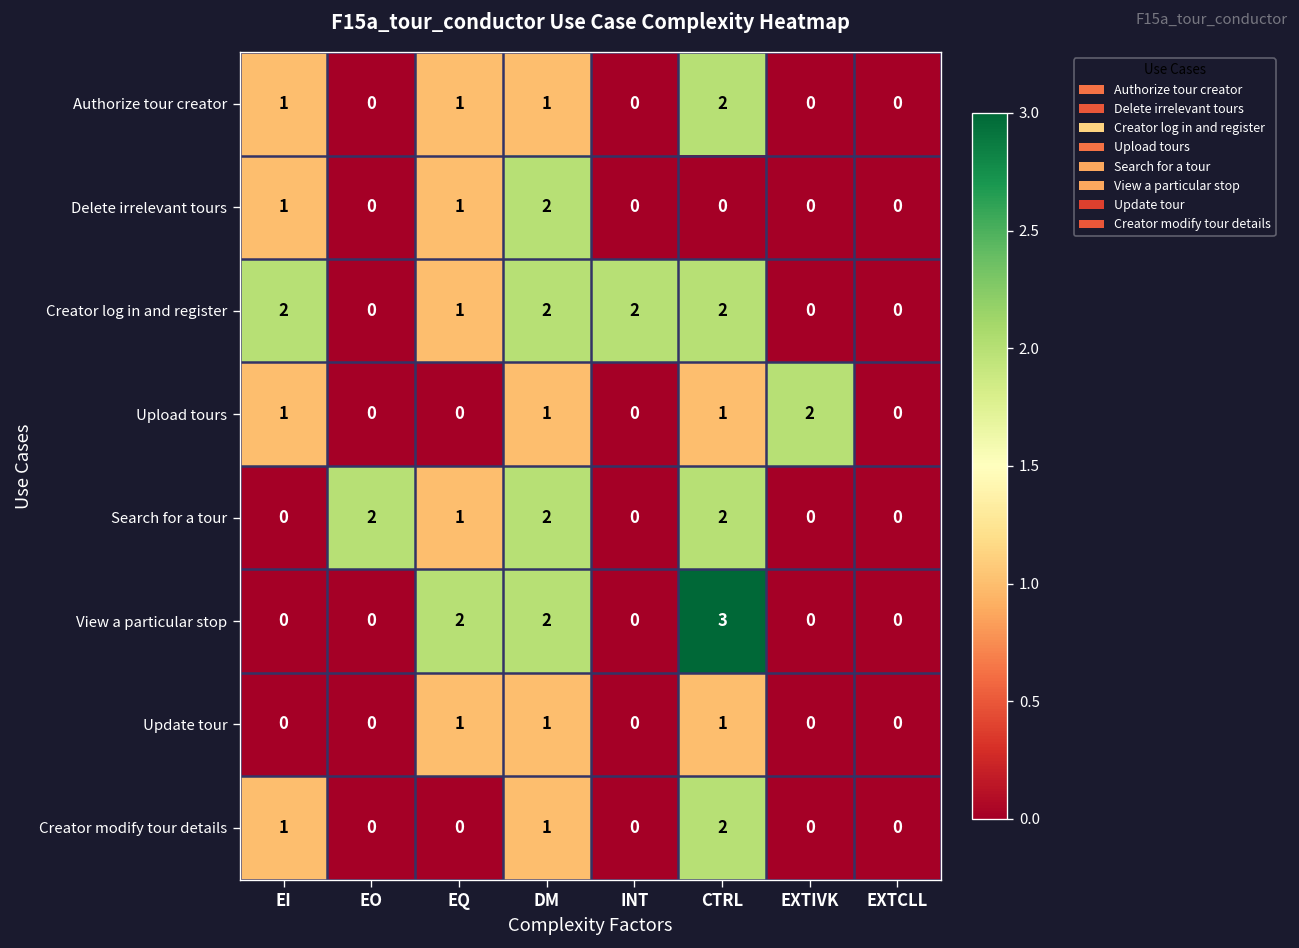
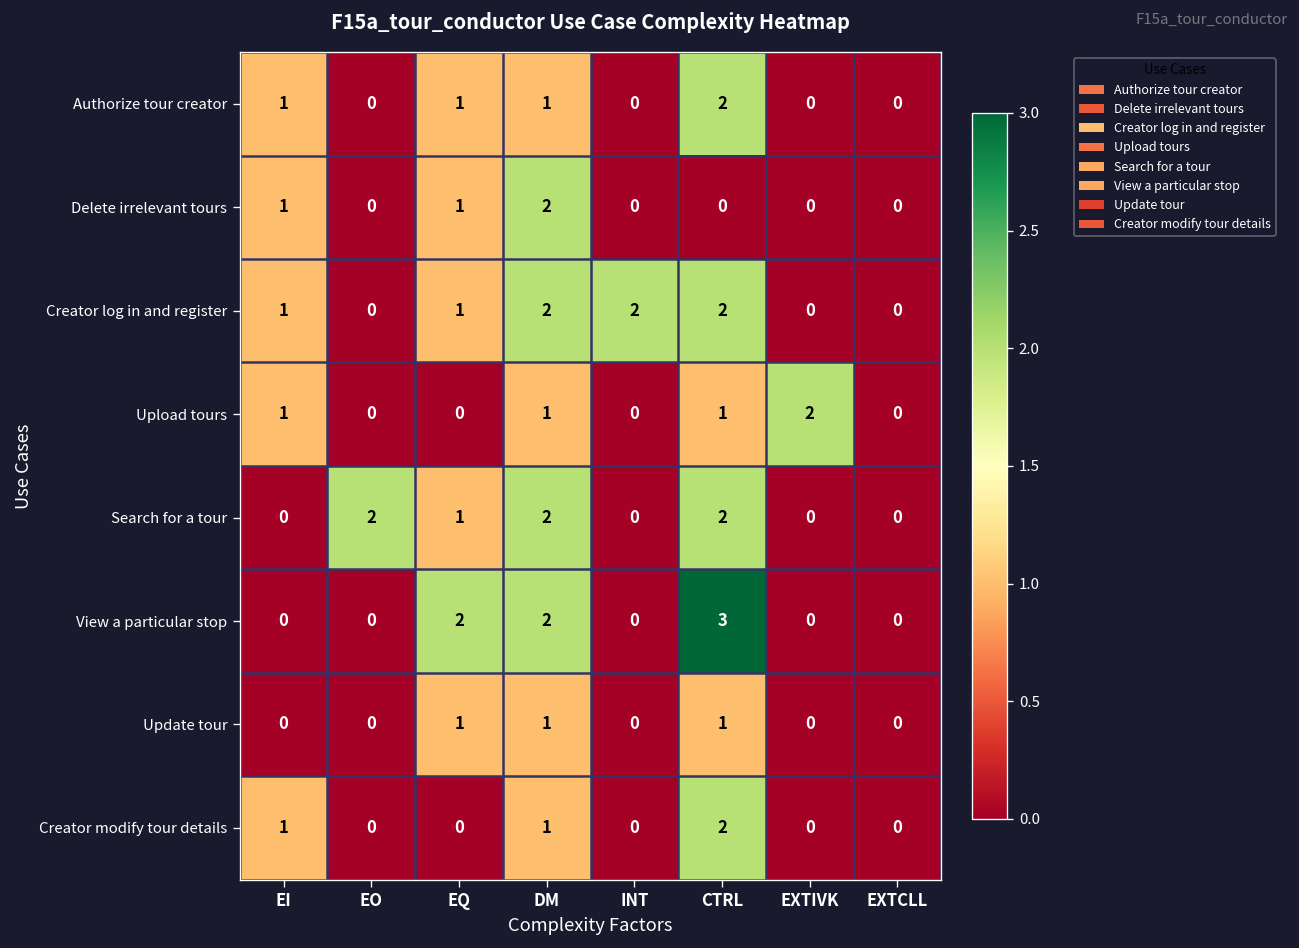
  {
    "Authorize tour creator": {
      "EI": 1,
      "EO": 0,
      "EQ": 1,
      "DM": 1,
      "INT": 0,
      "CTRL": 2,
      "EXTIVK": 0,
      "EXTCLL": 0
    },
    "Delete irrelevant tours": {
      "EI": 1,
      "EO": 0,
      "EQ": 1,
      "DM": 2,
      "INT": 0,
      "CTRL": 0,
      "EXTIVK": 0,
      "EXTCLL": 0
    },
    "Creator log in and register": {
-     "EI": 2,
+     "EI": 1,
      "EO": 0,
      "EQ": 1,
      "DM": 2,
      "INT": 2,
      "CTRL": 2,
      "EXTIVK": 0,
      "EXTCLL": 0
    },
    "Upload tours": {
      "EI": 1,
      "EO": 0,
      "EQ": 0,
      "DM": 1,
      "INT": 0,
      "CTRL": 1,
      "EXTIVK": 2,
      "EXTCLL": 0
    },
    "Search for a tour": {
      "EI": 0,
      "EO": 2,
      "EQ": 1,
      "DM": 2,
      "INT": 0,
      "CTRL": 2,
      "EXTIVK": 0,
      "EXTCLL": 0
    },
    "View a particular stop": {
      "EI": 0,
      "EO": 0,
      "EQ": 2,
      "DM": 2,
      "INT": 0,
      "CTRL": 3,
      "EXTIVK": 0,
      "EXTCLL": 0
    },
    "Update tour": {
      "EI": 0,
      "EO": 0,
      "EQ": 1,
      "DM": 1,
      "INT": 0,
      "CTRL": 1,
      "EXTIVK": 0,
      "EXTCLL": 0
    },
    "Creator modify tour details": {
      "EI": 1,
      "EO": 0,
      "EQ": 0,
      "DM": 1,
      "INT": 0,
      "CTRL": 2,
      "EXTIVK": 0,
      "EXTCLL": 0
    }
  }
